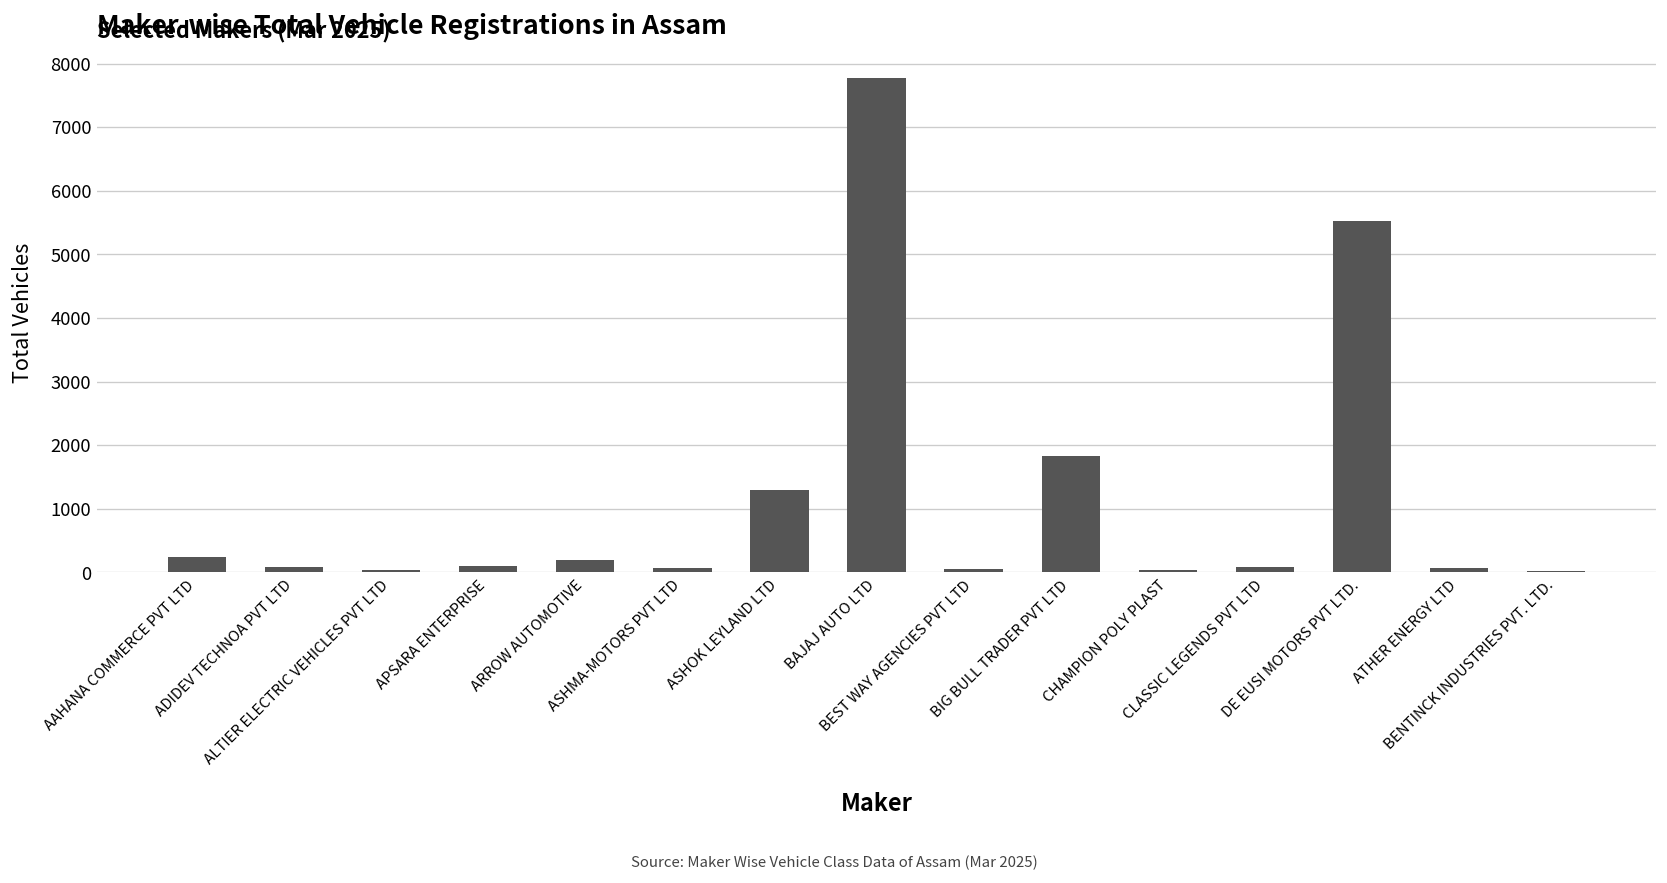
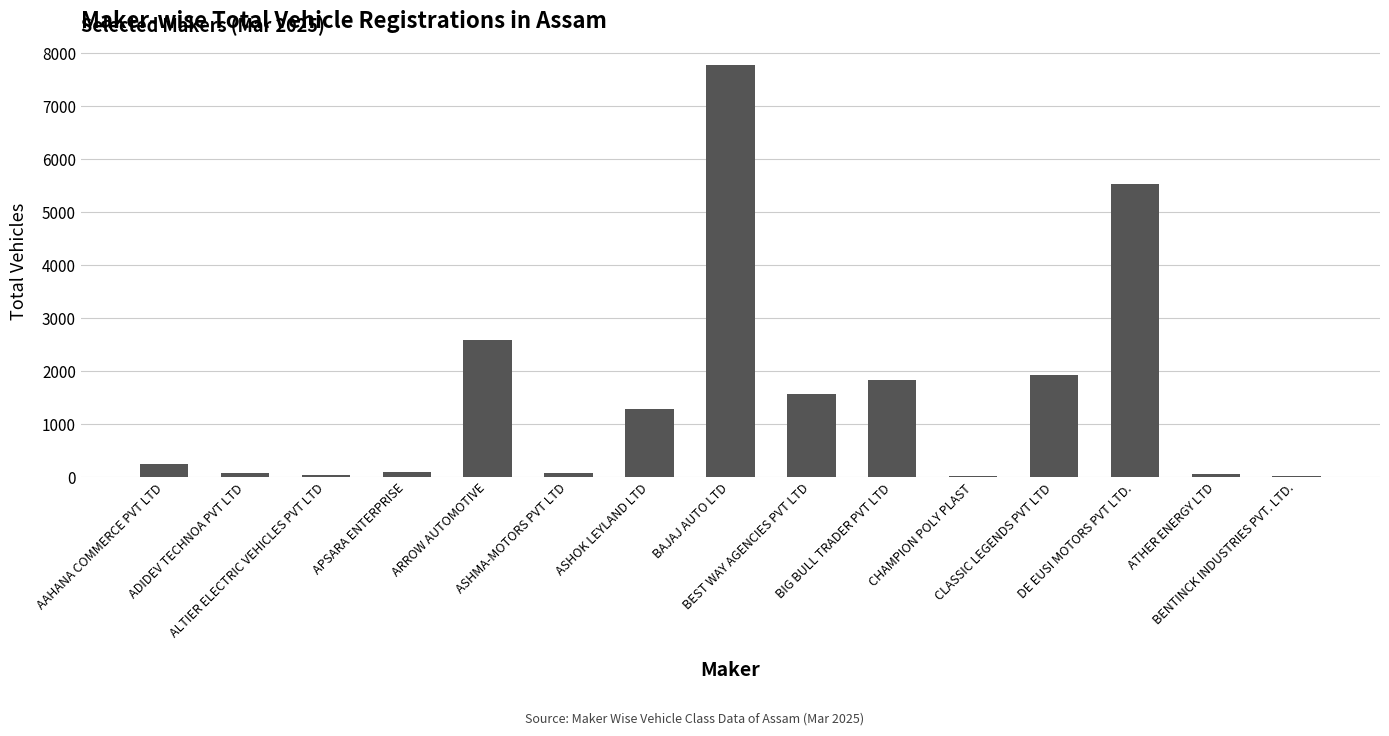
  {
    "AAHANA COMMERCE PVT LTD": 200,
    "ADIDEV TECHNOA PVT LTD": 100,
    "APSARA ENTERPRISE": 100,
-   "ARROW AUTOMOTIVE": 200,
+   "ARROW AUTOMOTIVE": 2600,
    "ASHMA-MOTORS PVT LTD": 100,
    "ASHOK LEYLAND LTD": 1300,
    "BAJAJ AUTO LTD": 7800,
-   "BEST WAY AGENCIES PVT LTD": 100,
+   "BEST WAY AGENCIES PVT LTD": 1600,
    "BIG BULL TRADER PVT LTD": 1800,
-   "CLASSIC LEGENDS PVT LTD": 100,
+   "CLASSIC LEGENDS PVT LTD": 1900,
    "DE EUSI MOTORS PVT LTD.": 5500,
    "ATHER ENERGY LTD": 100
  }
